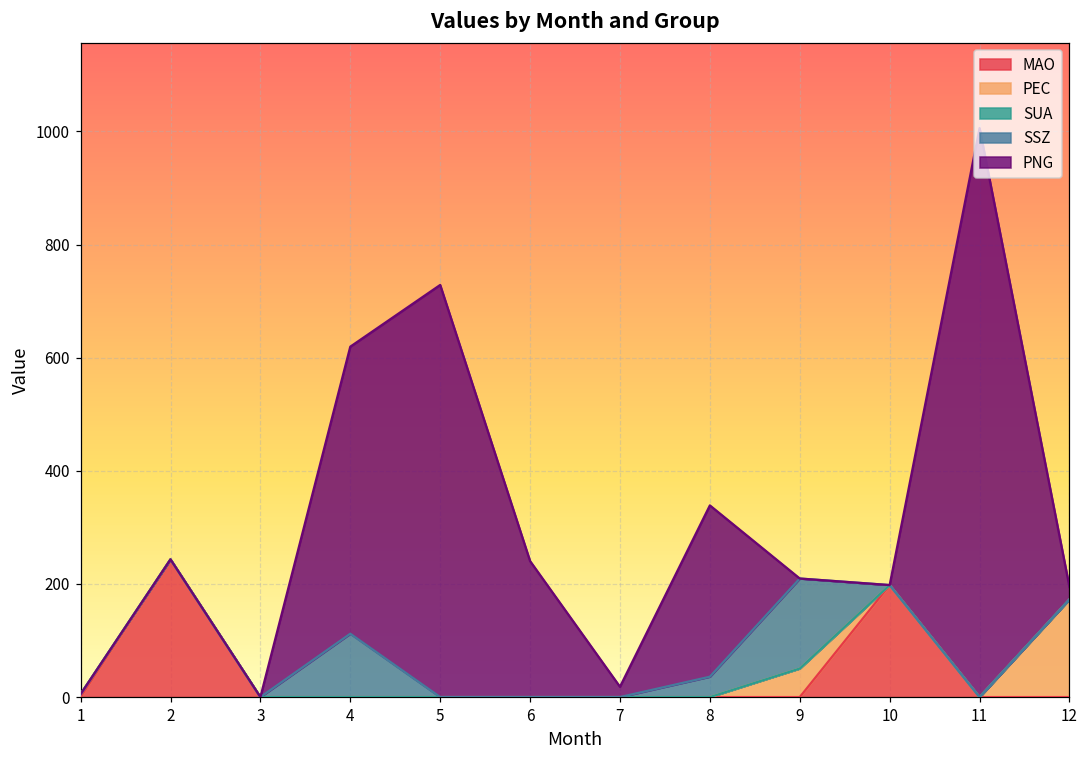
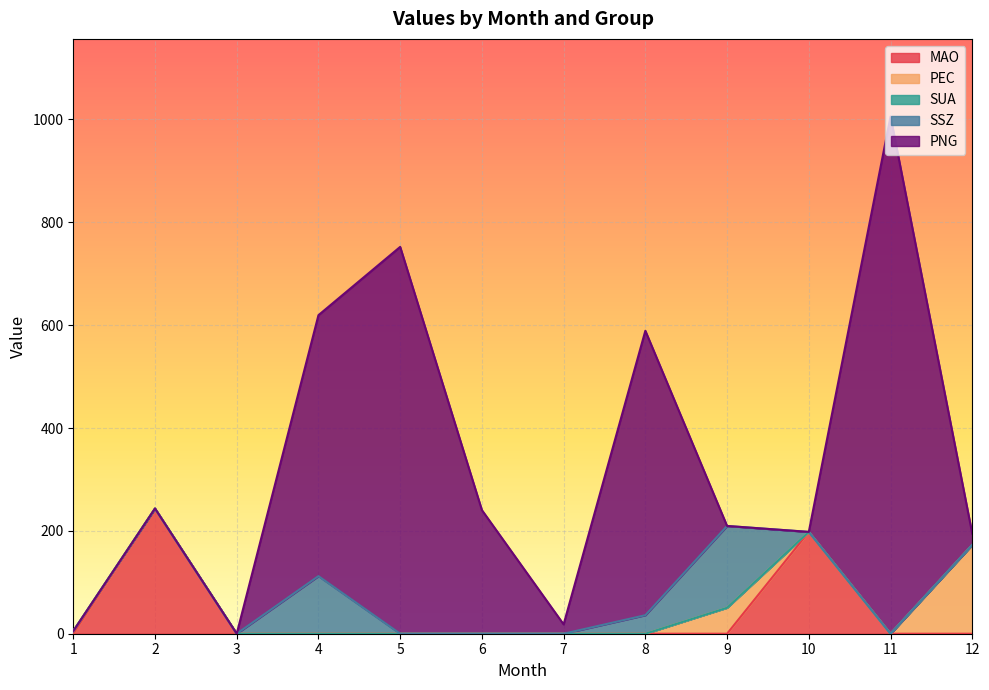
  {
    "MAO": {
      "1": 0,
      "9": 0,
      "12": 0
    },
    "PNG": {
      "4": 510,
-     "5": 730,
+     "5": 750,
      "6": 240,
      "7": 20,
-     "8": 300,
+     "8": 550,
      "12": 20
    }
  }
